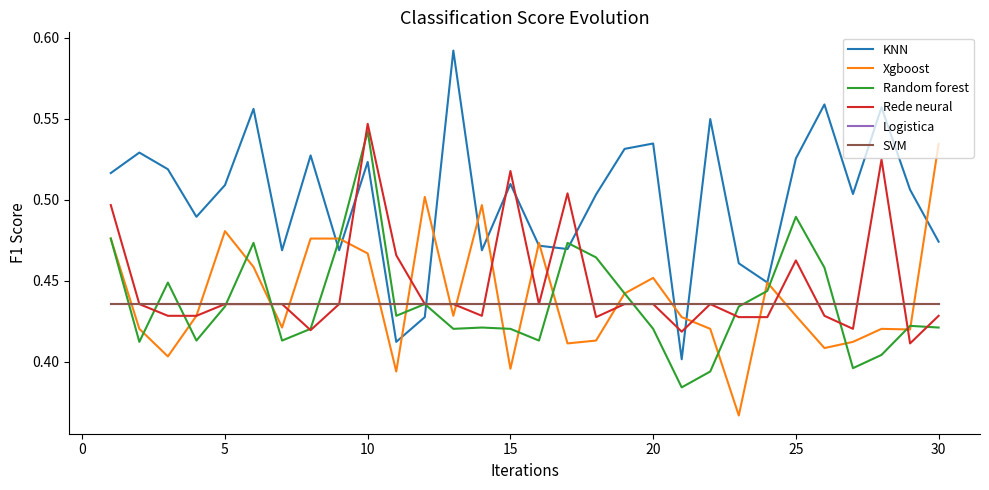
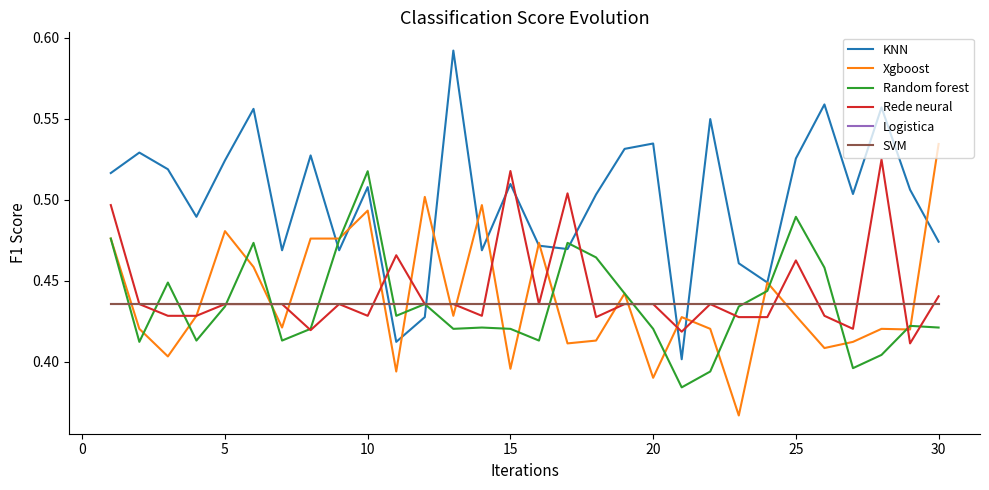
  {
    "KNN": {
-     "5": 0.509,
-     "10": 0.523,
+     "5": 0.524,
+     "10": 0.508,
      "15": 0.510,
      "20": 0.535,
      "25": 0.525,
      "30": 0.474
    },
    "Xgboost": {
      "5": 0.481,
-     "10": 0.467,
+     "10": 0.493,
      "15": 0.396,
-     "20": 0.452,
+     "20": 0.390,
      "25": 0.428
    },
    "Random forest": {
-     "10": 0.542,
+     "10": 0.518,
      "15": 0.420,
      "20": 0.420,
      "25": 0.489,
      "30": 0.421
    },
    "Rede neural": {
-     "10": 0.547,
+     "10": 0.428,
      "15": 0.518,
      "25": 0.462,
-     "30": 0.428
+     "30": 0.440
    },
    "SVM": {
      "10": 0.436,
      "15": 0.436,
      "25": 0.436,
      "30": 0.436
    }
  }
